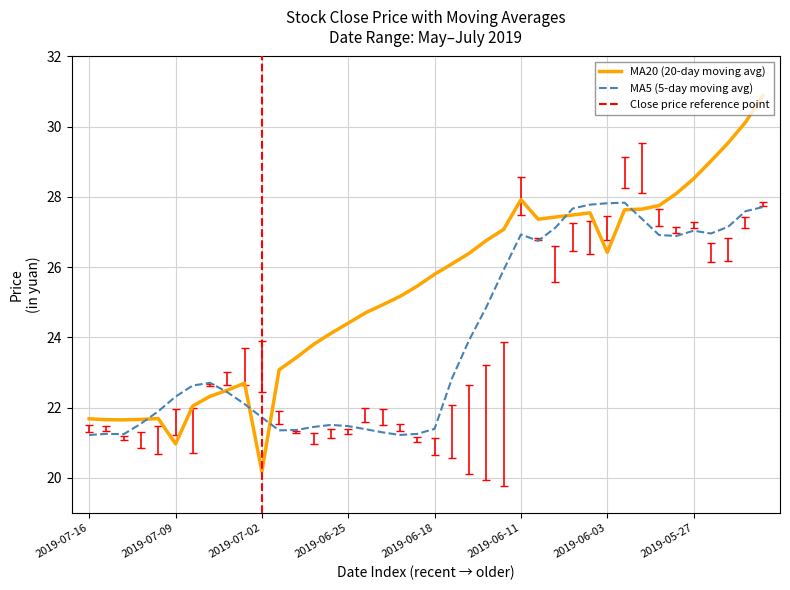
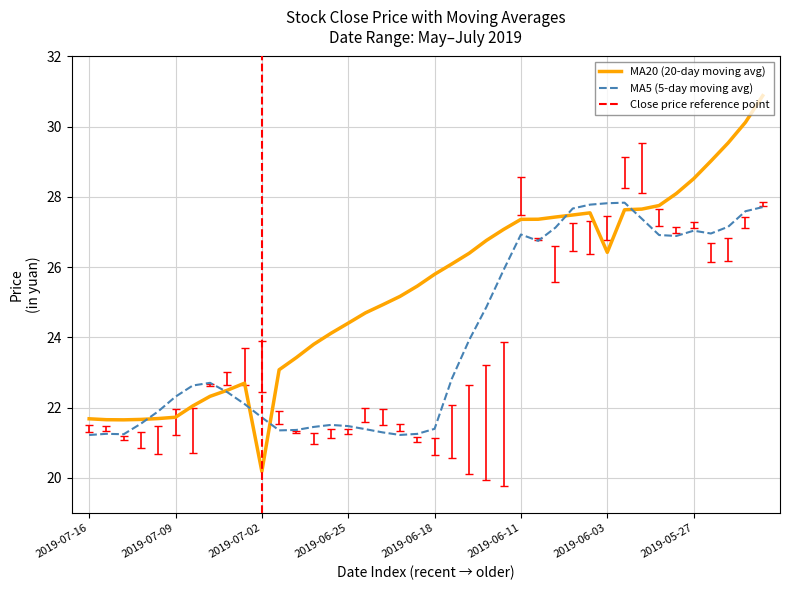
  {
    "MA20 (20-day moving avg)": {
      "2019-07-16": 21.7,
-     "2019-07-09": 21.0,
+     "2019-07-09": 21.7,
      "2019-07-02": 20.2,
      "2019-06-25": 24.4,
      "2019-06-18": 25.8,
-     "2019-06-11": 27.9,
+     "2019-06-11": 27.4,
      "2019-06-03": 26.4,
      "2019-05-27": 28.5
    }
  }
